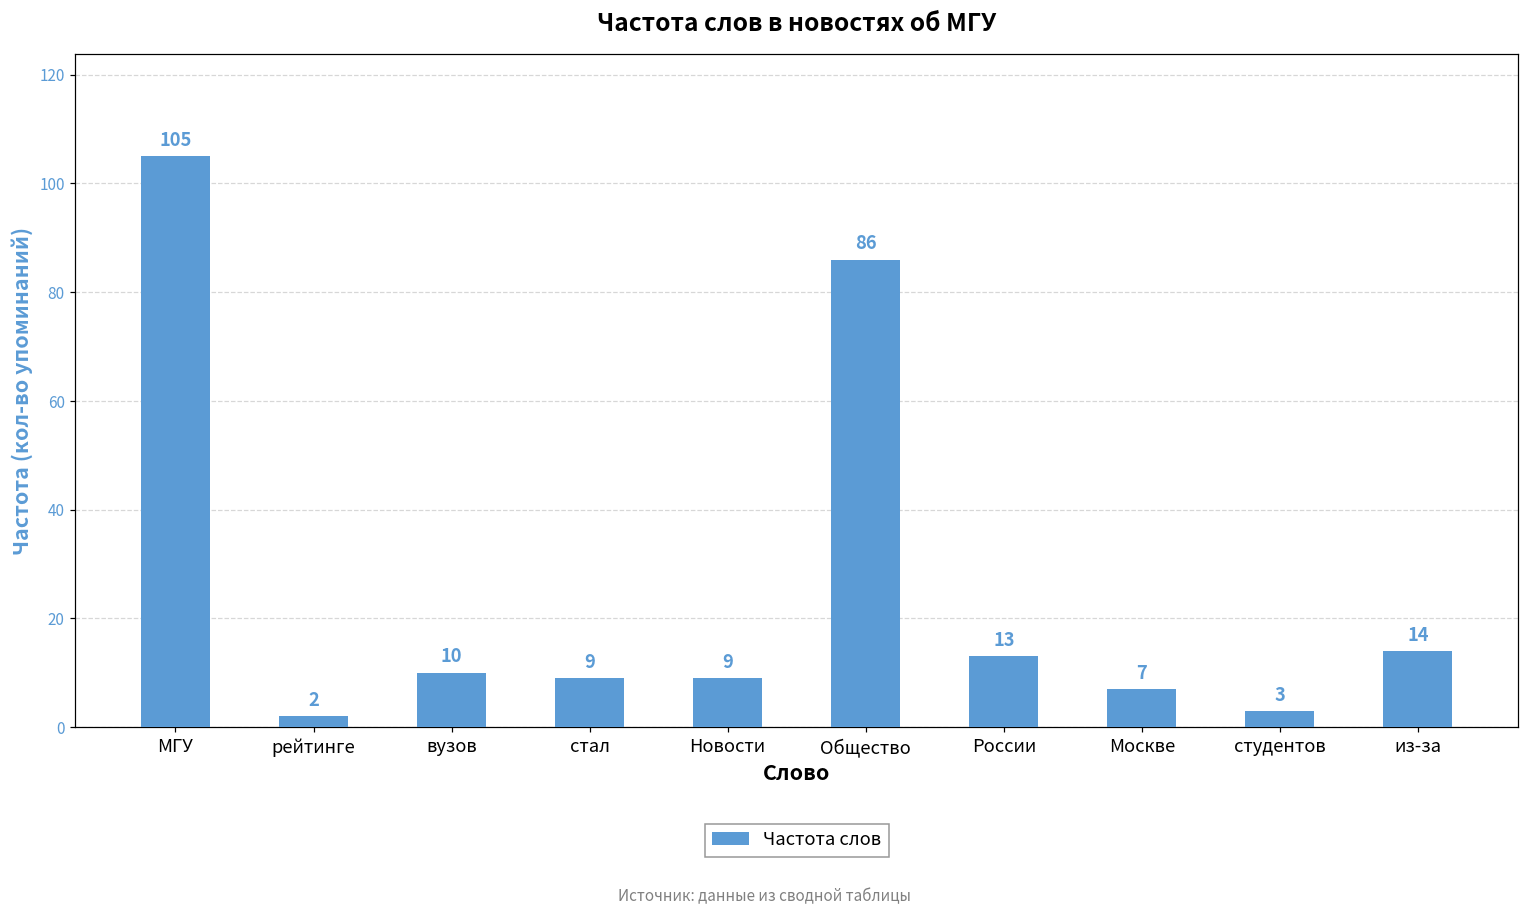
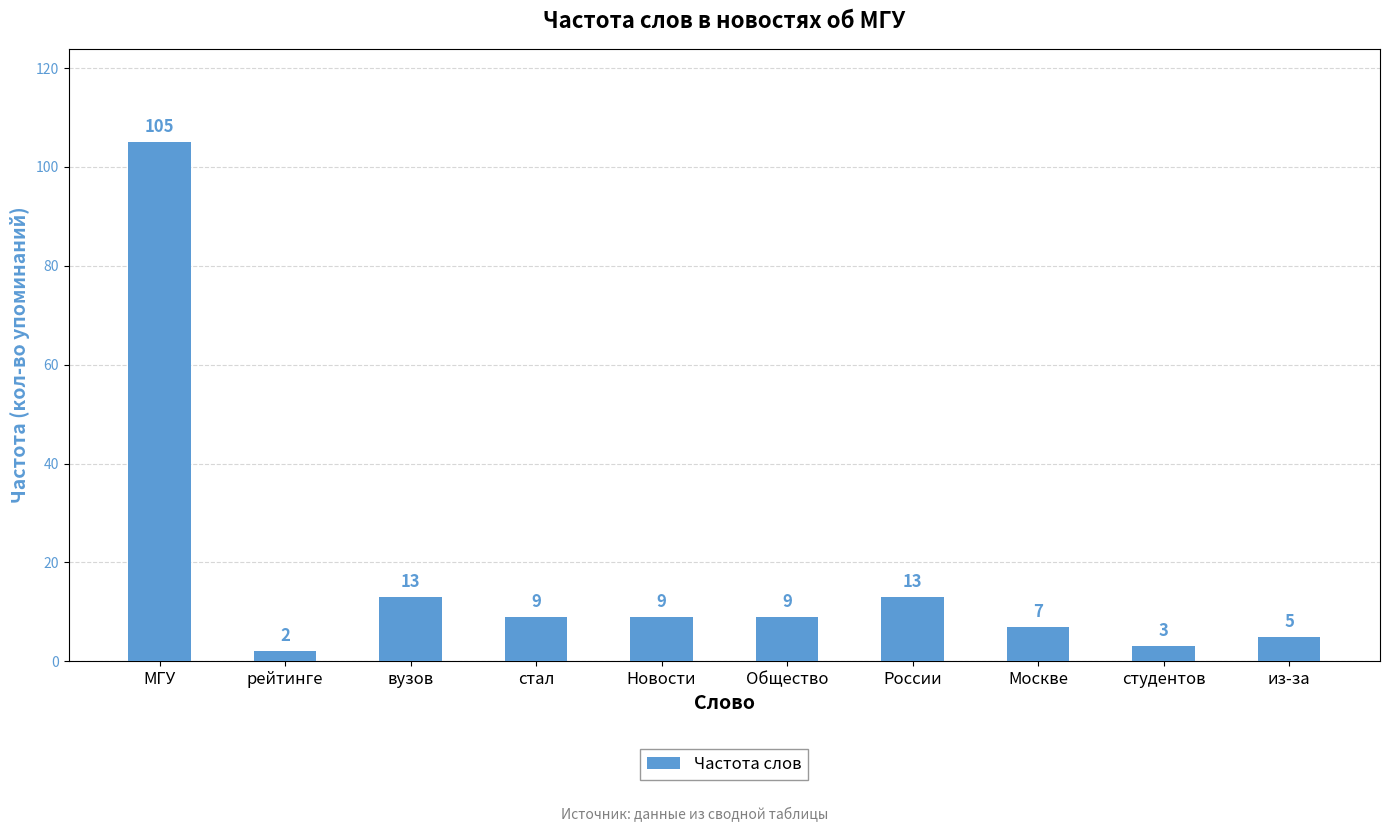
  {
    "МГУ": 105,
    "рейтинге": 2,
-   "вузов": 10,
+   "вузов": 13,
    "стал": 9,
    "Новости": 9,
-   "Общество": 86,
+   "Общество": 9,
    "России": 13,
    "Москве": 7,
    "студентов": 3,
-   "из-за": 14
+   "из-за": 5
  }
